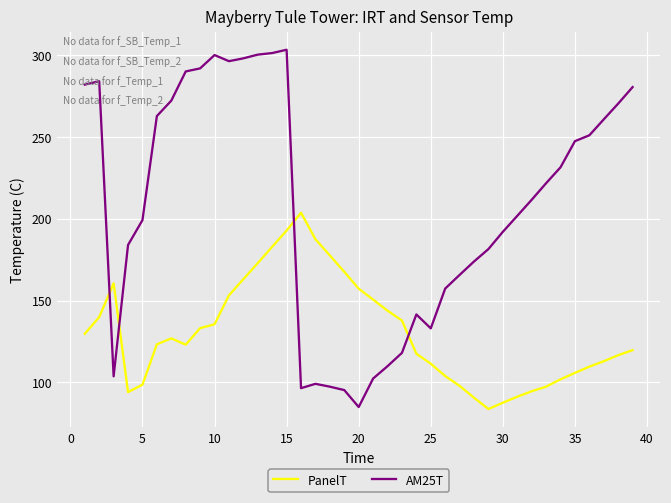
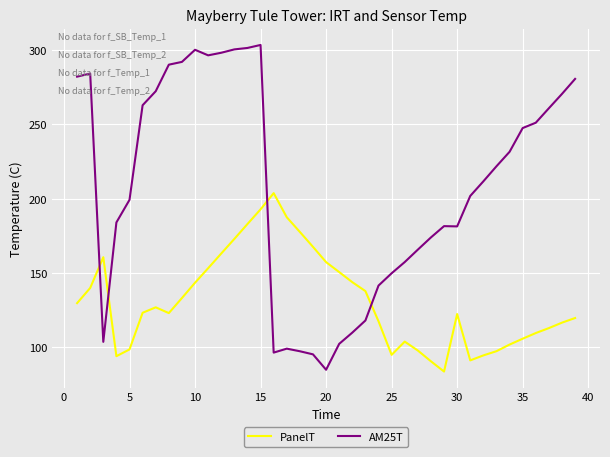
  {
    "PanelT": {
      "5": 99,
-     "10": 136,
+     "10": 144,
      "15": 193,
      "20": 157,
-     "25": 111,
-     "30": 88,
+     "25": 95,
+     "30": 122,
      "35": 106
    },
    "AM25T": {
      "5": 199,
      "10": 300,
      "15": 304,
      "20": 85,
-     "25": 133,
-     "30": 192,
+     "25": 150,
+     "30": 181,
      "35": 248
    }
  }
